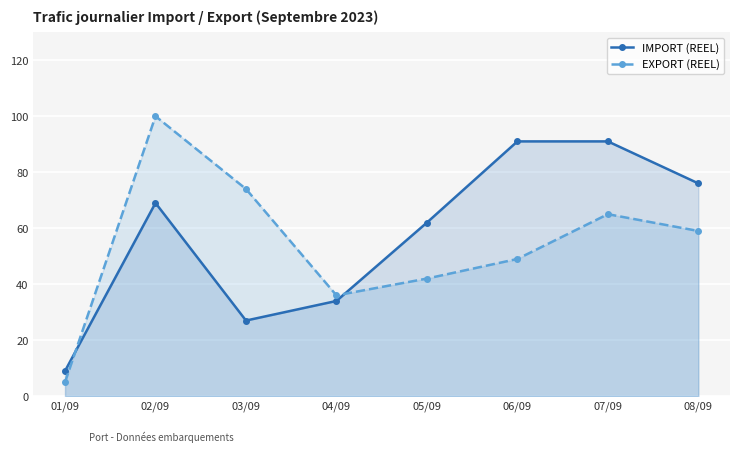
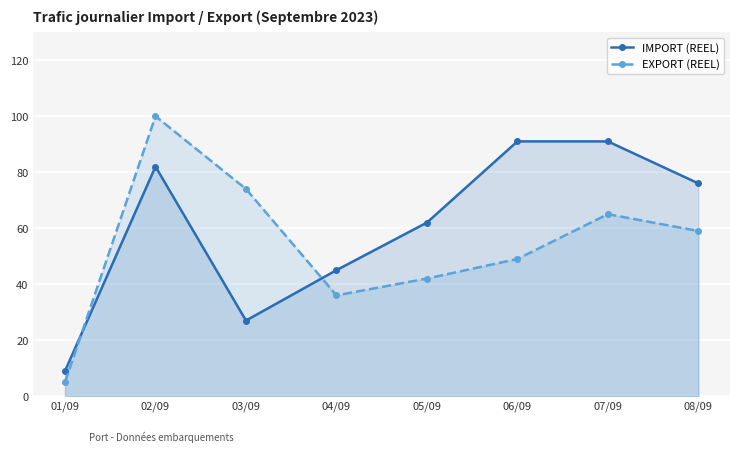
  {
    "IMPORT (REEL)": {
      "01/09": 9,
-     "02/09": 69,
+     "02/09": 82,
      "03/09": 27,
-     "04/09": 34,
+     "04/09": 45,
      "05/09": 62,
      "06/09": 91,
      "07/09": 91,
      "08/09": 76
    },
    "EXPORT (REEL)": {
      "01/09": 5,
      "02/09": 100,
      "03/09": 74,
      "04/09": 36,
      "05/09": 42,
      "06/09": 49,
      "07/09": 65,
      "08/09": 59
    }
  }
